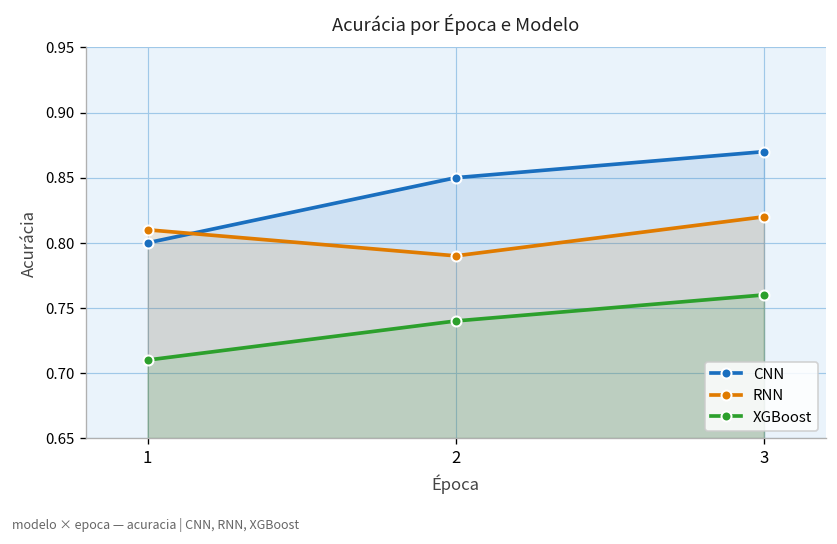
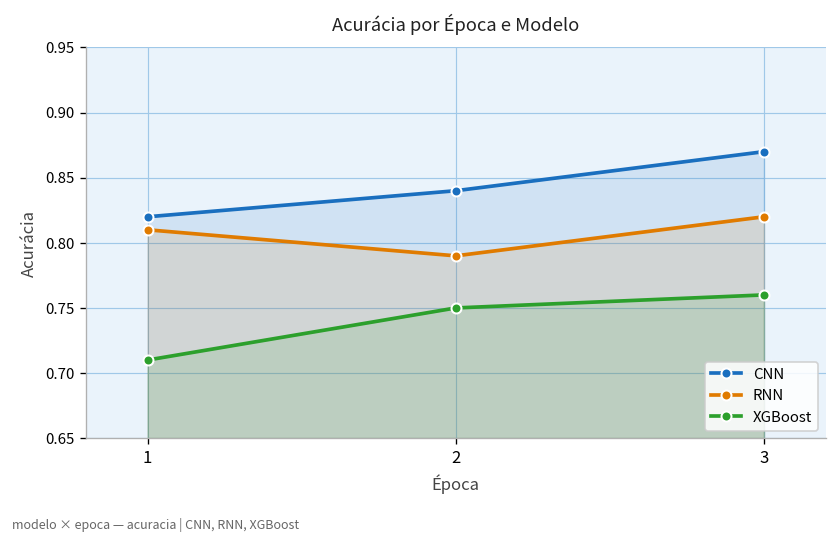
  {
    "CNN": {
-     "1": 0.80,
-     "2": 0.85,
+     "1": 0.82,
+     "2": 0.84,
      "3": 0.87
    },
    "RNN": {
      "1": 0.81,
      "2": 0.79,
      "3": 0.82
    },
    "XGBoost": {
      "1": 0.71,
-     "2": 0.74,
+     "2": 0.75,
      "3": 0.76
    }
  }
